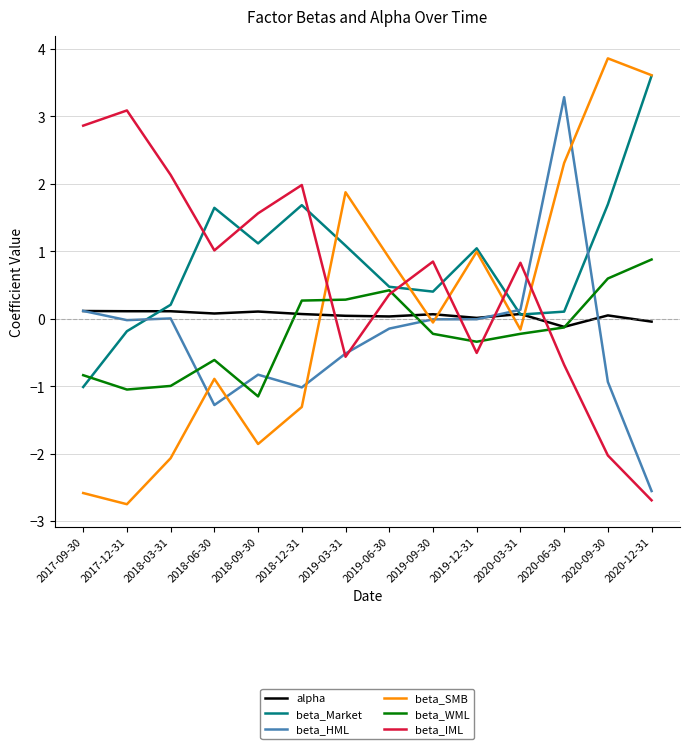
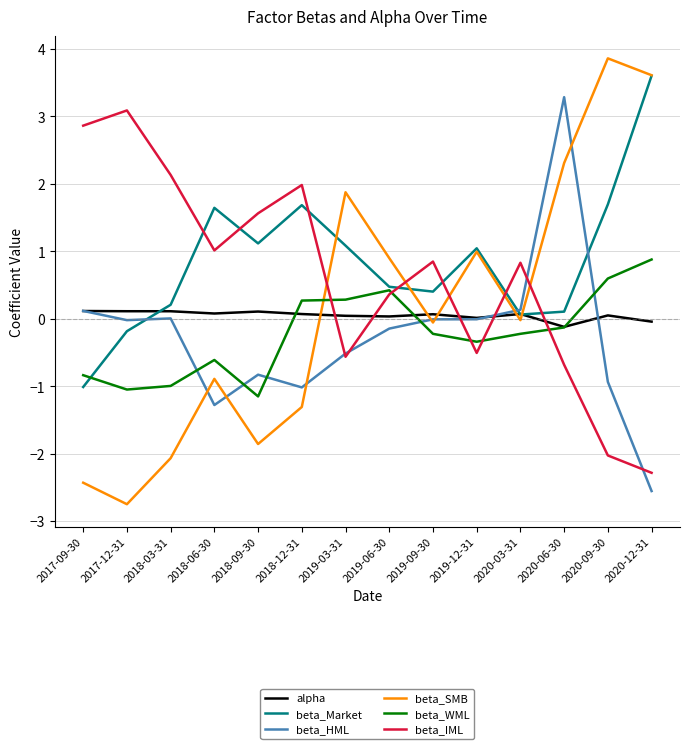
  {
    "alpha": {
      "2017-12-31": 0.1,
      "2018-03-31": 0.1,
      "2018-06-30": 0.1,
      "2018-09-30": 0.1,
      "2018-12-31": 0.1,
      "2019-03-31": 0.0,
      "2019-06-30": 0.0,
      "2019-09-30": 0.1,
      "2020-09-30": 0.1,
      "2020-12-31": 0.0
    },
    "beta_Market": {
      "2017-09-30": -1.0,
      "2017-12-31": -0.2,
      "2018-03-31": 0.2,
      "2018-06-30": 1.6,
      "2018-09-30": 1.1,
      "2018-12-31": 1.7,
      "2019-03-31": 1.1,
      "2019-06-30": 0.5,
      "2019-09-30": 0.4,
      "2019-12-31": 1.0,
      "2020-06-30": 0.1,
      "2020-09-30": 1.7
    },
    "beta_HML": {
      "2017-12-31": 0.0,
      "2018-03-31": 0.0,
      "2018-06-30": -1.3,
      "2018-09-30": -0.8,
      "2018-12-31": -1.0,
      "2019-03-31": -0.5,
      "2019-06-30": -0.1,
      "2019-09-30": 0.0,
      "2020-03-31": 0.1,
      "2020-06-30": 3.3,
      "2020-09-30": -0.9,
      "2020-12-31": -2.6
    },
    "beta_SMB": {
-     "2017-09-30": -2.6,
+     "2017-09-30": -2.4,
      "2017-12-31": -2.7,
      "2018-03-31": -2.1,
      "2018-06-30": -0.9,
      "2018-09-30": -1.9,
      "2018-12-31": -1.3,
      "2019-03-31": 1.9,
      "2019-06-30": 0.9,
      "2019-09-30": -0.1,
      "2019-12-31": 1.0,
-     "2020-03-31": -0.2,
+     "2020-03-31": 0.0,
      "2020-06-30": 2.3,
      "2020-09-30": 3.9
    },
    "beta_WML": {
      "2017-09-30": -0.8,
      "2017-12-31": -1.0,
      "2018-03-31": -1.0,
      "2018-06-30": -0.6,
      "2018-09-30": -1.2,
      "2018-12-31": 0.3,
      "2019-03-31": 0.3,
      "2019-06-30": 0.4,
      "2019-09-30": -0.2,
      "2019-12-31": -0.3,
      "2020-03-31": -0.2,
      "2020-09-30": 0.6,
      "2020-12-31": 0.9
    },
    "beta_IML": {
      "2017-09-30": 2.9,
      "2017-12-31": 3.1,
      "2018-03-31": 2.1,
      "2018-06-30": 1.0,
      "2018-09-30": 1.6,
      "2018-12-31": 2.0,
      "2019-03-31": -0.6,
      "2019-06-30": 0.4,
      "2019-09-30": 0.8,
      "2019-12-31": -0.5,
      "2020-03-31": 0.8,
      "2020-06-30": -0.7,
      "2020-09-30": -2.0,
-     "2020-12-31": -2.7
+     "2020-12-31": -2.3
    }
  }
